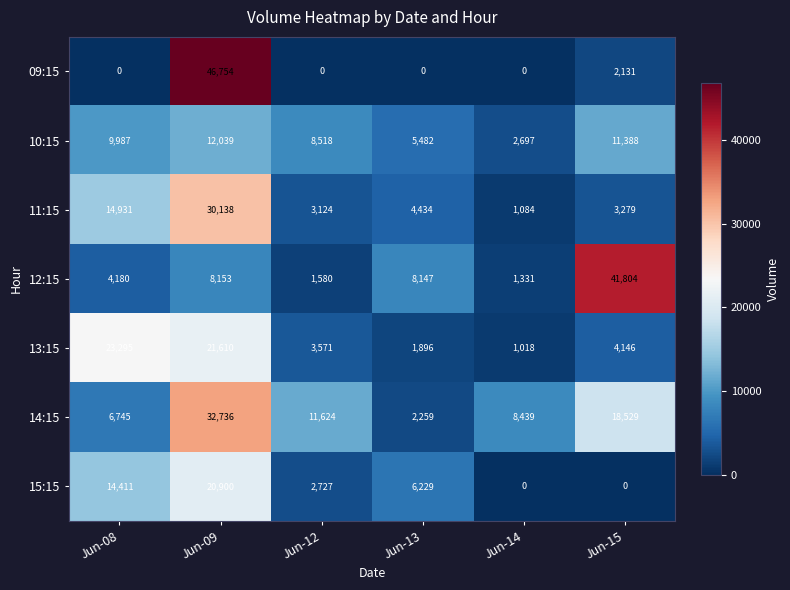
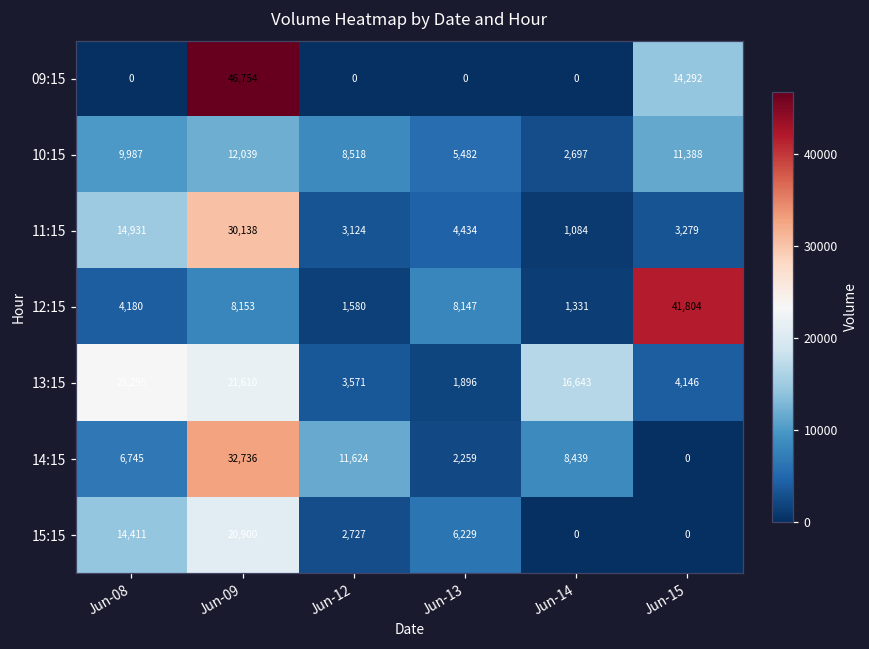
  {
    "09:15": {
      "Jun-08": "0",
      "Jun-09": "46,754",
      "Jun-12": "0",
      "Jun-13": "0",
      "Jun-14": "0",
-     "Jun-15": "2,131"
+     "Jun-15": "14,292"
    },
    "10:15": {
      "Jun-08": "9,987",
      "Jun-09": "12,039",
      "Jun-12": "8,518",
      "Jun-13": "5,482",
      "Jun-14": "2,697",
      "Jun-15": "11,388"
    },
    "11:15": {
      "Jun-08": "14,931",
      "Jun-09": "30,138",
      "Jun-12": "3,124",
      "Jun-13": "4,434",
      "Jun-14": "1,084",
      "Jun-15": "3,279"
    },
    "12:15": {
      "Jun-08": "4,180",
      "Jun-09": "8,153",
      "Jun-12": "1,580",
      "Jun-13": "8,147",
      "Jun-14": "1,331",
      "Jun-15": "41,804"
    },
    "13:15": {
      "Jun-12": "3,571",
      "Jun-13": "1,896",
-     "Jun-14": "1,018",
+     "Jun-14": "16,643",
      "Jun-15": "4,146"
    },
    "14:15": {
      "Jun-08": "6,745",
      "Jun-09": "32,736",
      "Jun-12": "11,624",
      "Jun-13": "2,259",
      "Jun-14": "8,439",
-     "Jun-15": "18,529"
+     "Jun-15": "0"
    },
    "15:15": {
      "Jun-08": "14,411",
      "Jun-12": "2,727",
      "Jun-13": "6,229",
      "Jun-14": "0",
      "Jun-15": "0"
    }
  }
